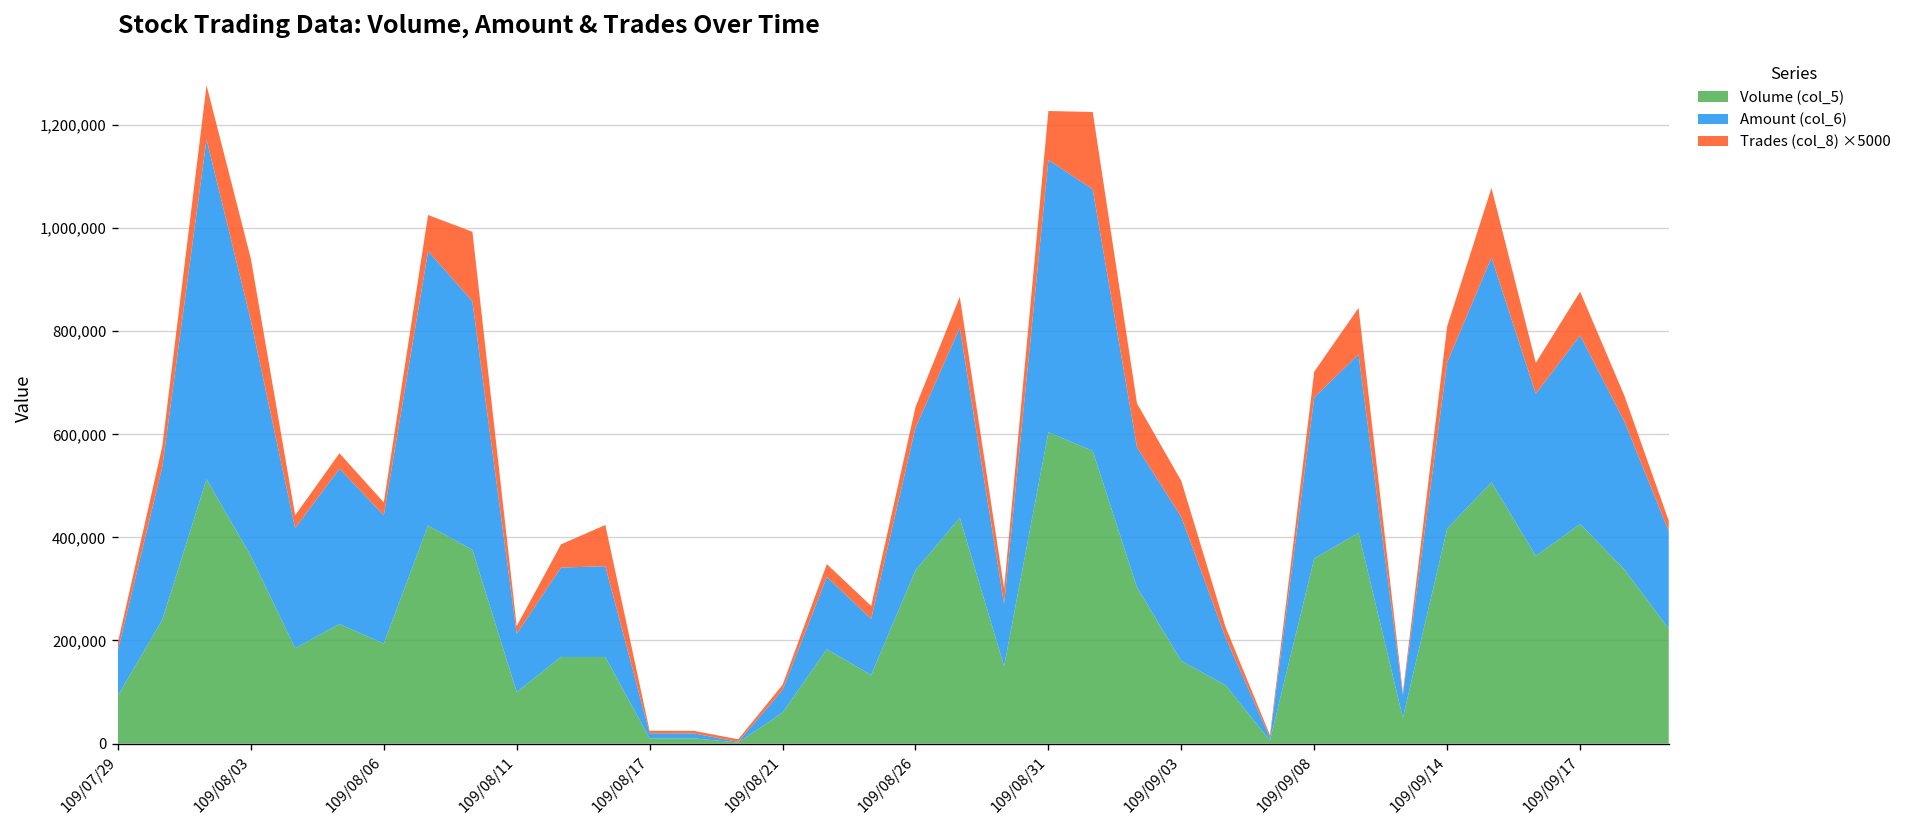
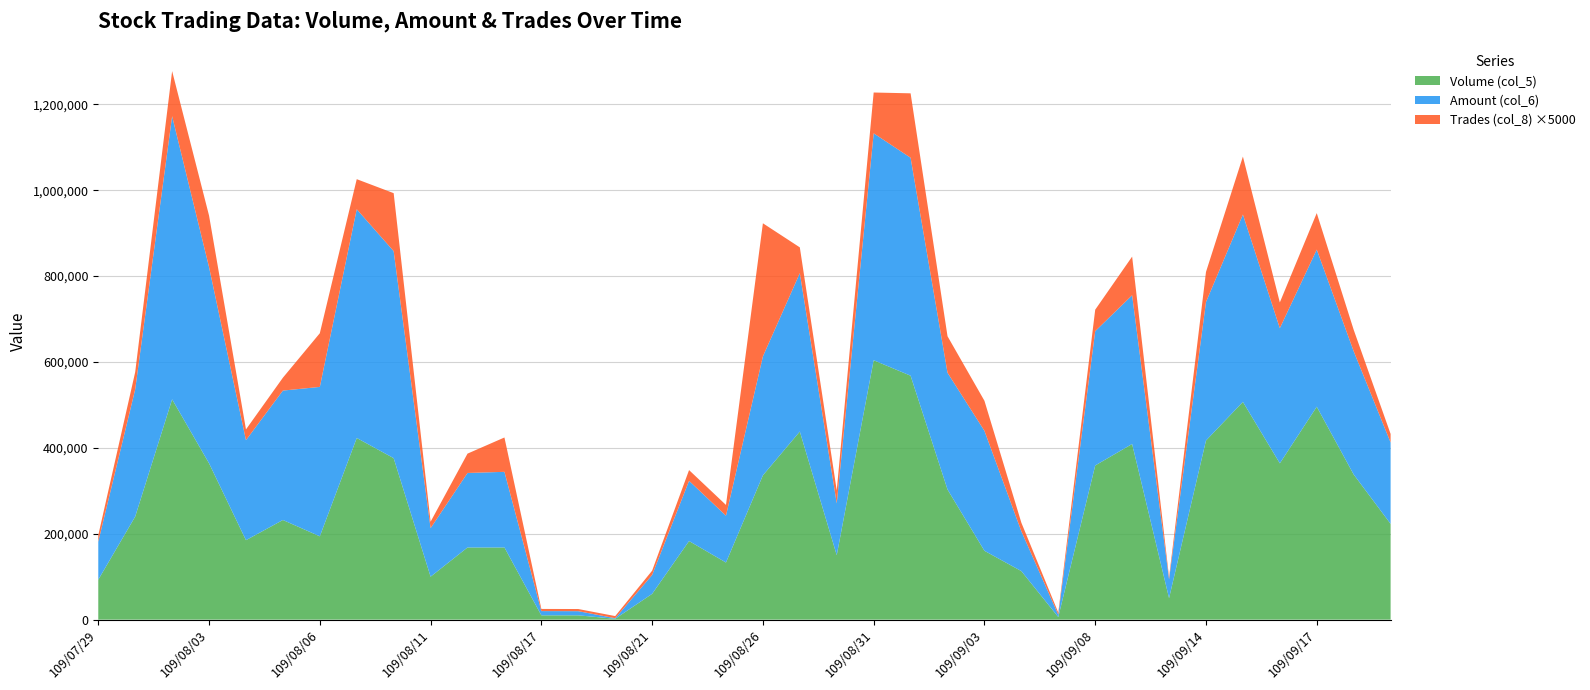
  {
    "Volume (col_5)": {
      "109/07/29": "90,000",
      "109/08/03": "360,000",
      "109/08/06": "190,000",
      "109/08/11": "100,000",
      "109/08/17": "10,000",
      "109/08/21": "60,000",
      "109/08/26": "340,000",
      "109/08/31": "600,000",
      "109/09/03": "160,000",
      "109/09/08": "360,000",
      "109/09/14": "420,000",
-     "109/09/17": "430,000"
+     "109/09/17": "500,000"
    },
    "Amount (col_6)": {
      "109/07/29": "90,000",
      "109/08/03": "460,000",
-     "109/08/06": "250,000",
+     "109/08/06": "350,000",
      "109/08/11": "110,000",
      "109/08/21": "40,000",
      "109/08/26": "280,000",
      "109/08/31": "530,000",
      "109/09/03": "280,000",
      "109/09/08": "310,000",
      "109/09/14": "320,000",
      "109/09/17": "370,000"
    },
    "Trades (col_8) ×5000": {
      "109/07/29": "20,000",
      "109/08/03": "120,000",
-     "109/08/06": "30,000",
+     "109/08/06": "130,000",
      "109/08/11": "20,000",
      "109/08/21": "10,000",
-     "109/08/26": "40,000",
+     "109/08/26": "310,000",
      "109/08/31": "100,000",
      "109/09/03": "70,000",
      "109/09/08": "50,000",
      "109/09/14": "70,000",
      "109/09/17": "90,000"
    }
  }
